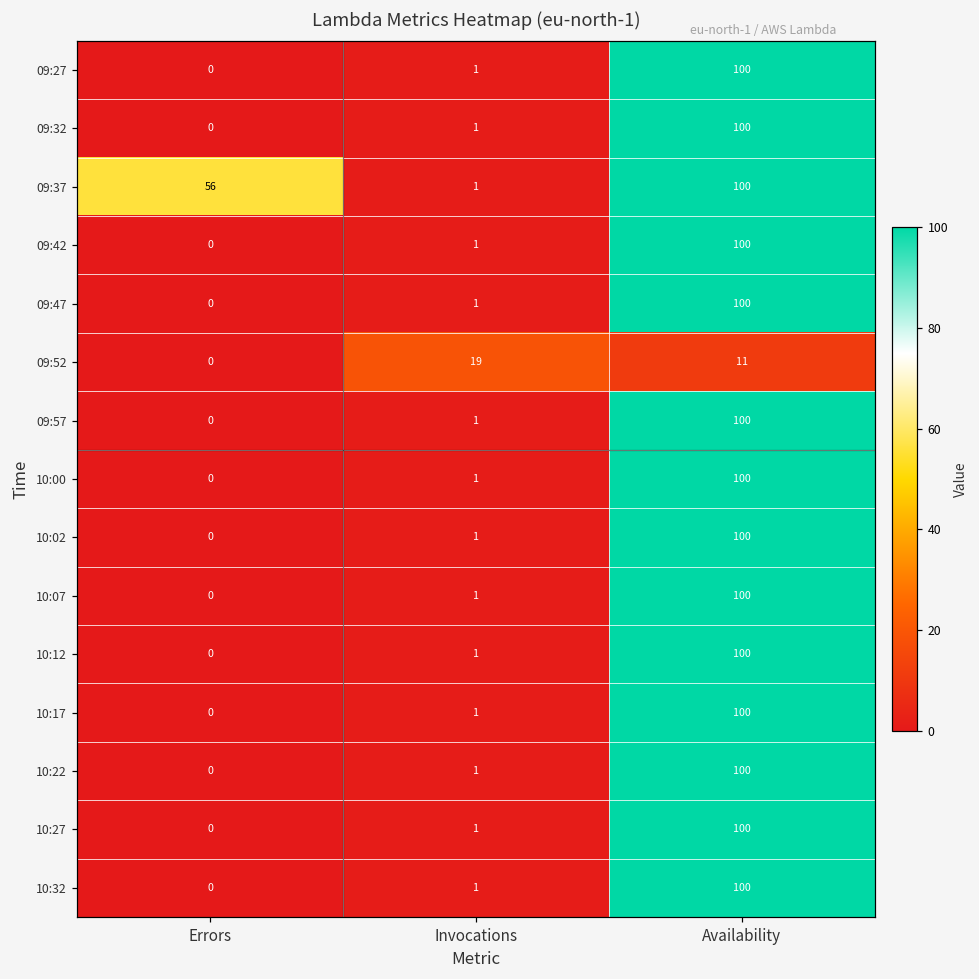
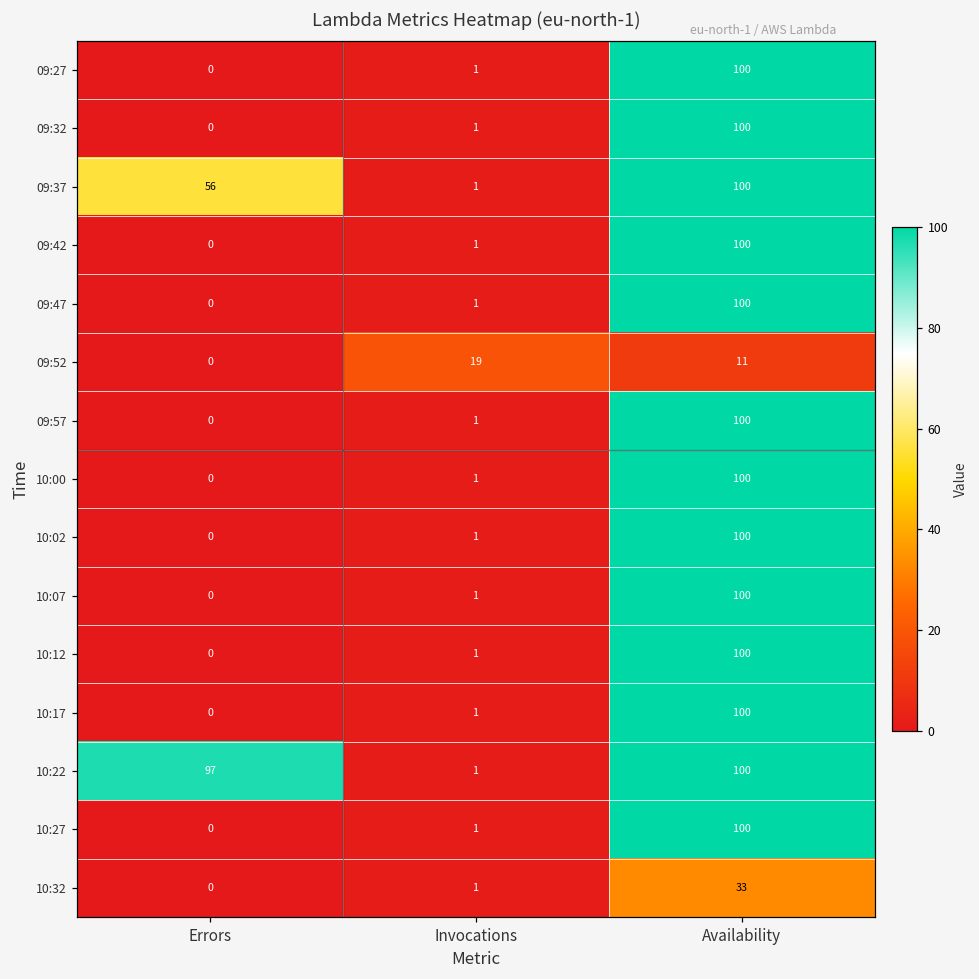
  {
    "09:27": {
      "Errors": 0,
      "Invocations": 1,
      "Availability": 100
    },
    "09:32": {
      "Errors": 0,
      "Invocations": 1,
      "Availability": 100
    },
    "09:37": {
      "Errors": 56,
      "Invocations": 1,
      "Availability": 100
    },
    "09:42": {
      "Errors": 0,
      "Invocations": 1,
      "Availability": 100
    },
    "09:47": {
      "Errors": 0,
      "Invocations": 1,
      "Availability": 100
    },
    "09:52": {
      "Errors": 0,
      "Invocations": 19,
      "Availability": 11
    },
    "09:57": {
      "Errors": 0,
      "Invocations": 1,
      "Availability": 100
    },
    "10:00": {
      "Errors": 0,
      "Invocations": 1,
      "Availability": 100
    },
    "10:02": {
      "Errors": 0,
      "Invocations": 1,
      "Availability": 100
    },
    "10:07": {
      "Errors": 0,
      "Invocations": 1,
      "Availability": 100
    },
    "10:12": {
      "Errors": 0,
      "Invocations": 1,
      "Availability": 100
    },
    "10:17": {
      "Errors": 0,
      "Invocations": 1,
      "Availability": 100
    },
    "10:22": {
-     "Errors": 0,
+     "Errors": 97,
      "Invocations": 1,
      "Availability": 100
    },
    "10:27": {
      "Errors": 0,
      "Invocations": 1,
      "Availability": 100
    },
    "10:32": {
      "Errors": 0,
      "Invocations": 1,
-     "Availability": 100
+     "Availability": 33
    }
  }
